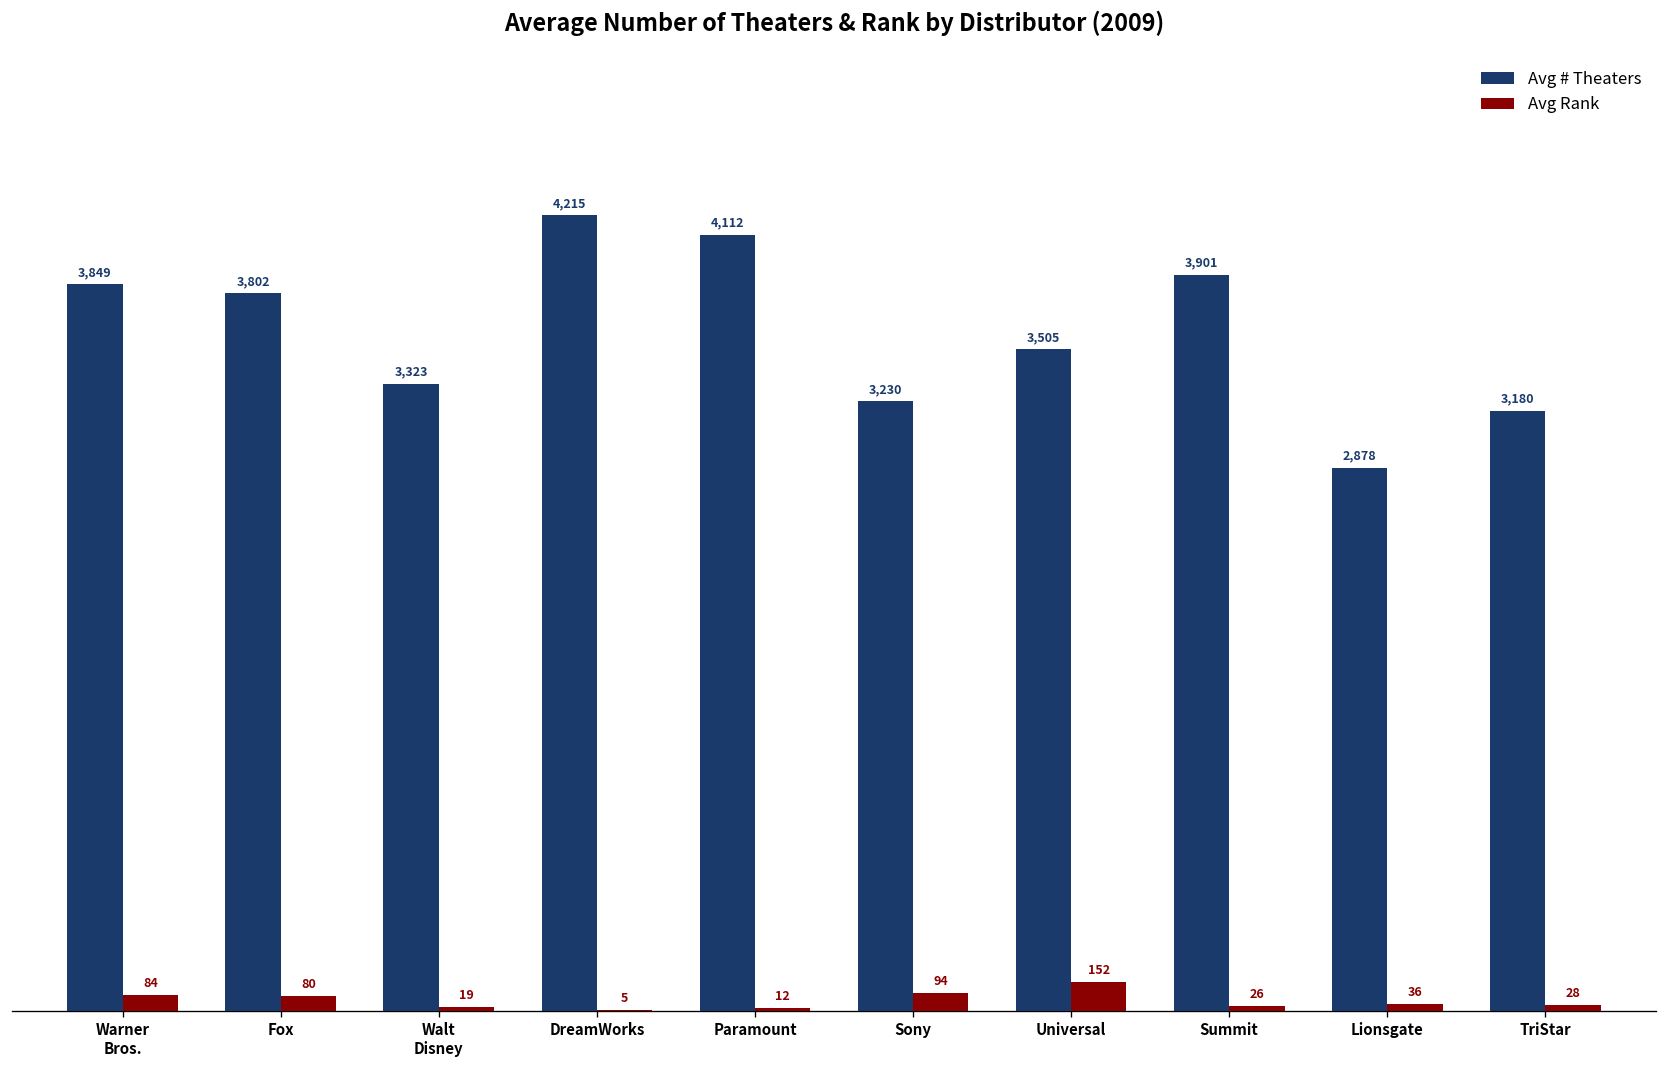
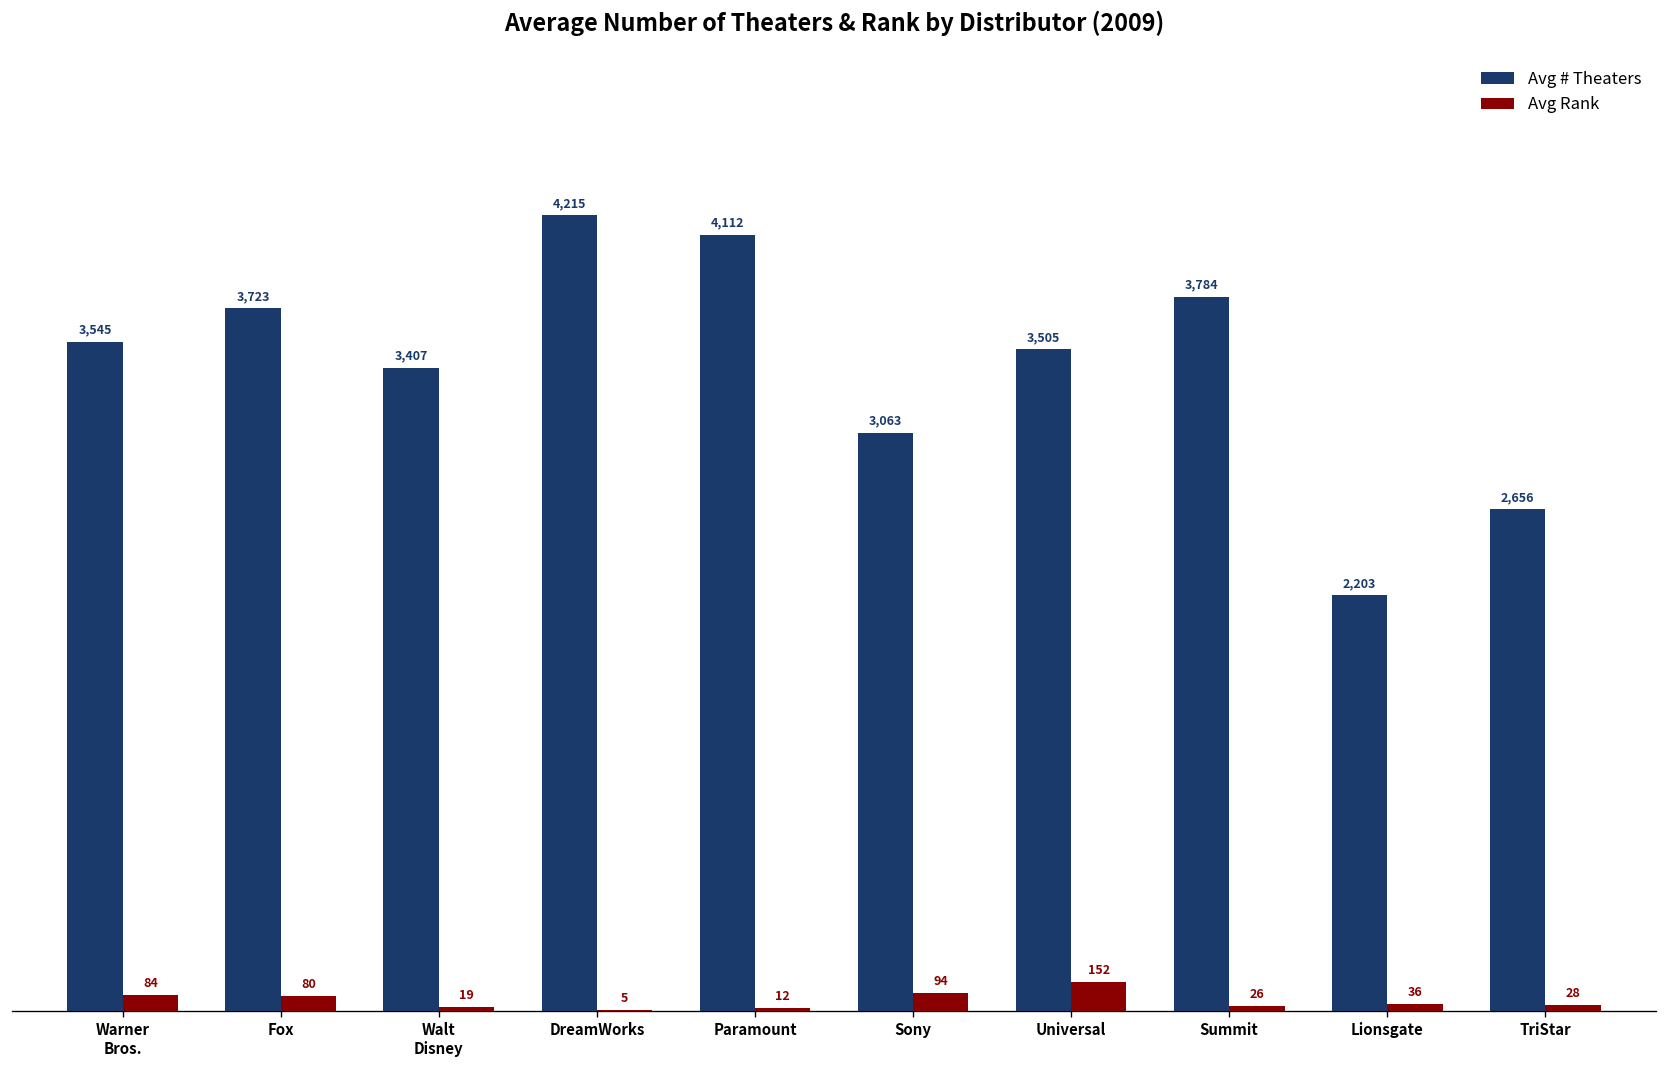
  {
    "Avg # Theaters": {
-     "Warner Bros.": "3,849",
-     "Fox": "3,802",
-     "Walt Disney": "3,323",
+     "Warner Bros.": "3,545",
+     "Fox": "3,723",
+     "Walt Disney": "3,407",
      "DreamWorks": "4,215",
      "Paramount": "4,112",
-     "Sony": "3,230",
+     "Sony": "3,063",
      "Universal": "3,505",
-     "Summit": "3,901",
-     "Lionsgate": "2,878",
-     "TriStar": "3,180"
+     "Summit": "3,784",
+     "Lionsgate": "2,203",
+     "TriStar": "2,656"
    },
    "Avg Rank": {
      "Warner Bros.": "84",
      "Fox": "80",
      "Walt Disney": "19",
      "DreamWorks": "5",
      "Paramount": "12",
      "Sony": "94",
      "Universal": "152",
      "Summit": "26",
      "Lionsgate": "36",
      "TriStar": "28"
    }
  }
